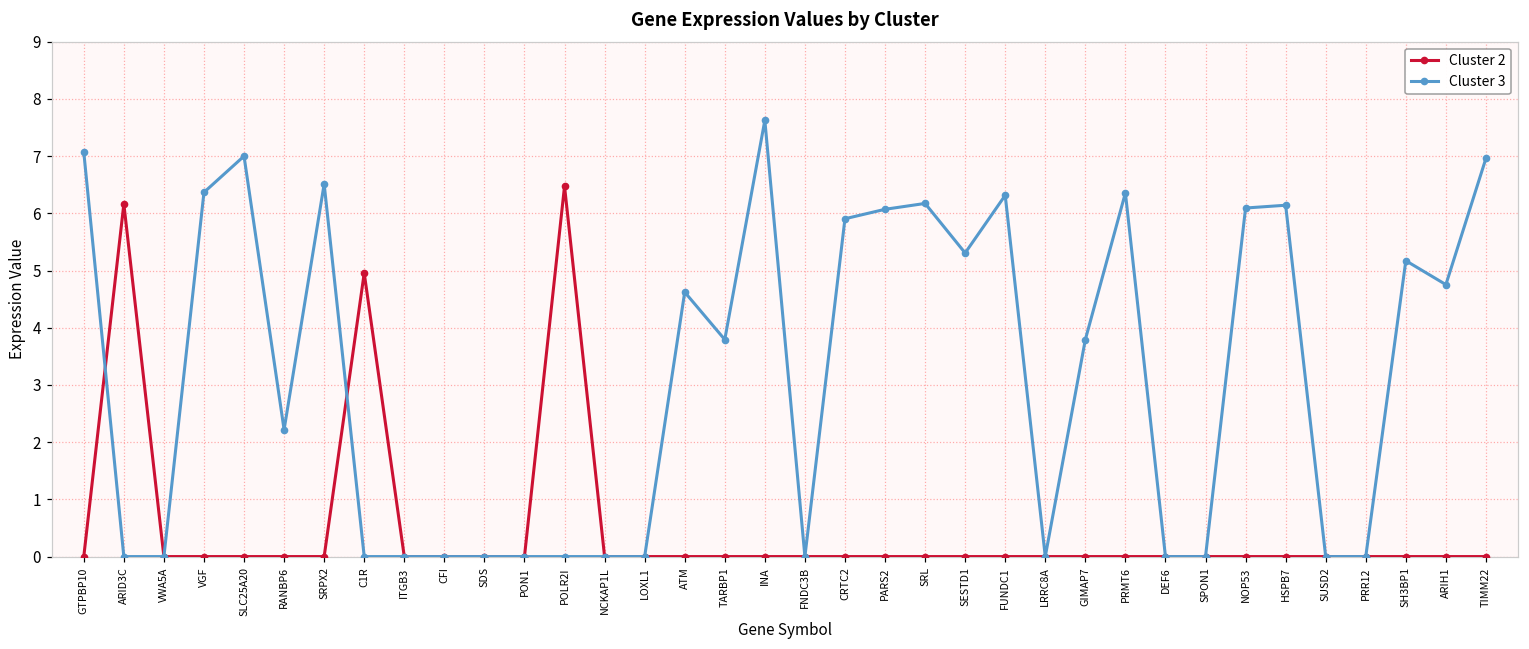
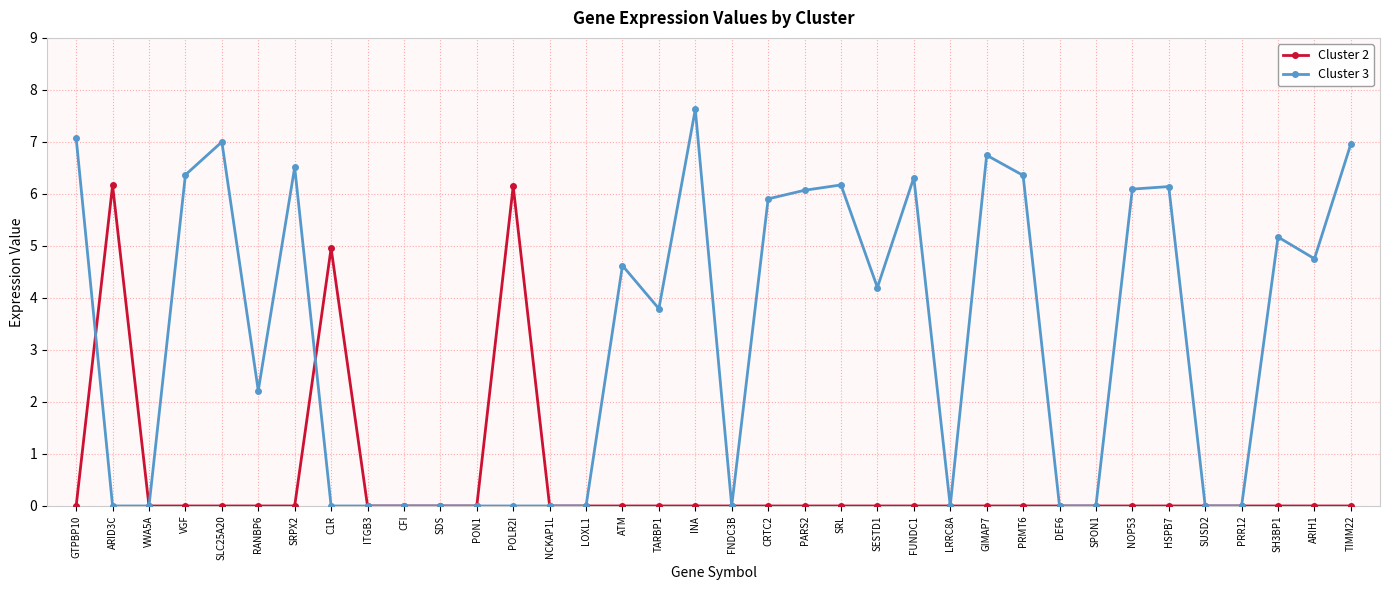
  {
    "Cluster 2": {
      "GTPBP10": 0.0,
      "ARID3C": 6.2,
      "VGF": 0.0,
      "SLC25A20": 0.0,
      "RANBP6": 0.0,
      "SRPX2": 0.0,
      "C1R": 5.0,
-     "POLR2I": 6.5,
+     "POLR2I": 6.1,
      "ATM": 0.0,
      "TARBP1": 0.0,
      "INA": 0.0,
      "CRTC2": 0.0,
      "PARS2": 0.0,
      "SRL": 0.0,
      "SESTD1": 0.0,
      "FUNDC1": 0.0,
      "GIMAP7": 0.0,
      "PRMT6": 0.0,
      "NOP53": 0.0,
      "HSPB7": 0.0,
      "SH3BP1": 0.0,
      "ARIH1": 0.0,
      "TIMM22": 0.0
    },
    "Cluster 3": {
      "GTPBP10": 7.1,
      "ARID3C": 0.0,
      "VGF": 6.4,
      "SLC25A20": 7.0,
      "RANBP6": 2.2,
      "SRPX2": 6.5,
      "C1R": 0.0,
      "POLR2I": 0.0,
      "ATM": 4.6,
      "TARBP1": 3.8,
      "INA": 7.6,
      "CRTC2": 5.9,
      "PARS2": 6.1,
      "SRL": 6.2,
-     "SESTD1": 5.3,
+     "SESTD1": 4.2,
      "FUNDC1": 6.3,
-     "GIMAP7": 3.8,
+     "GIMAP7": 6.7,
      "PRMT6": 6.4,
      "NOP53": 6.1,
      "HSPB7": 6.1,
      "SH3BP1": 5.2,
      "ARIH1": 4.8,
      "TIMM22": 7.0
    }
  }
